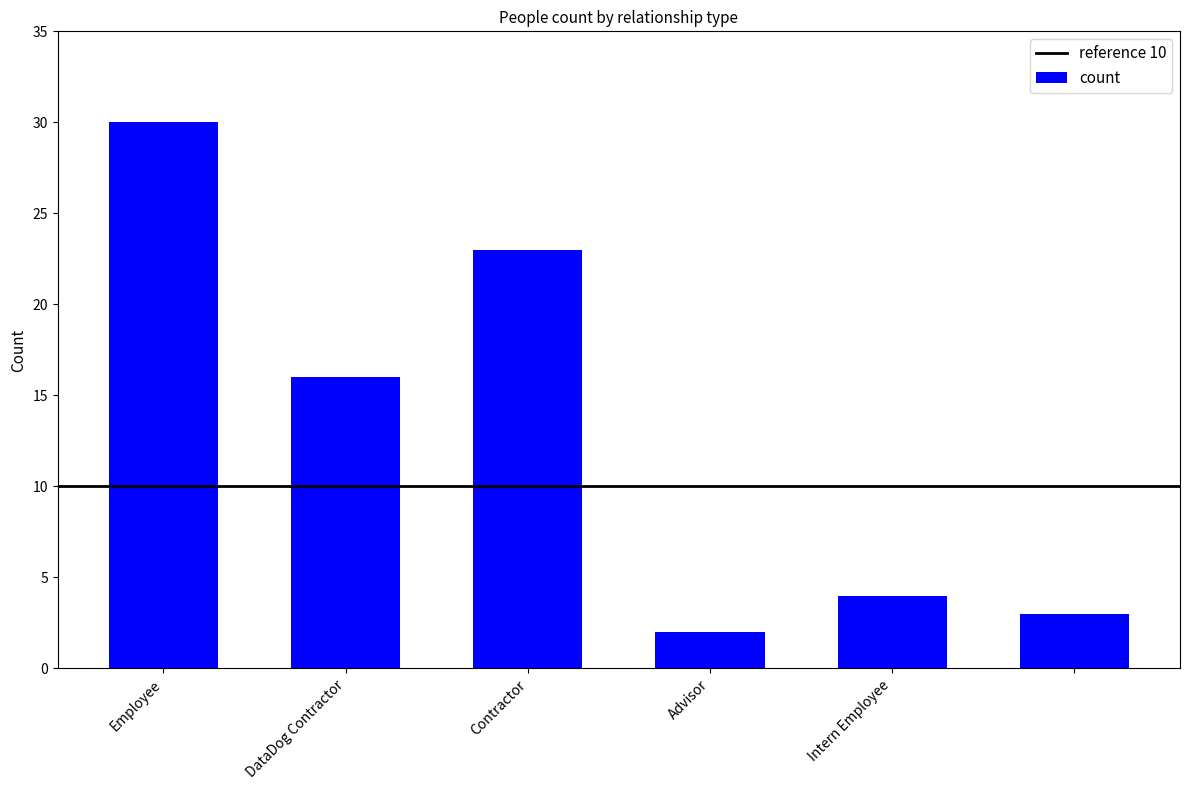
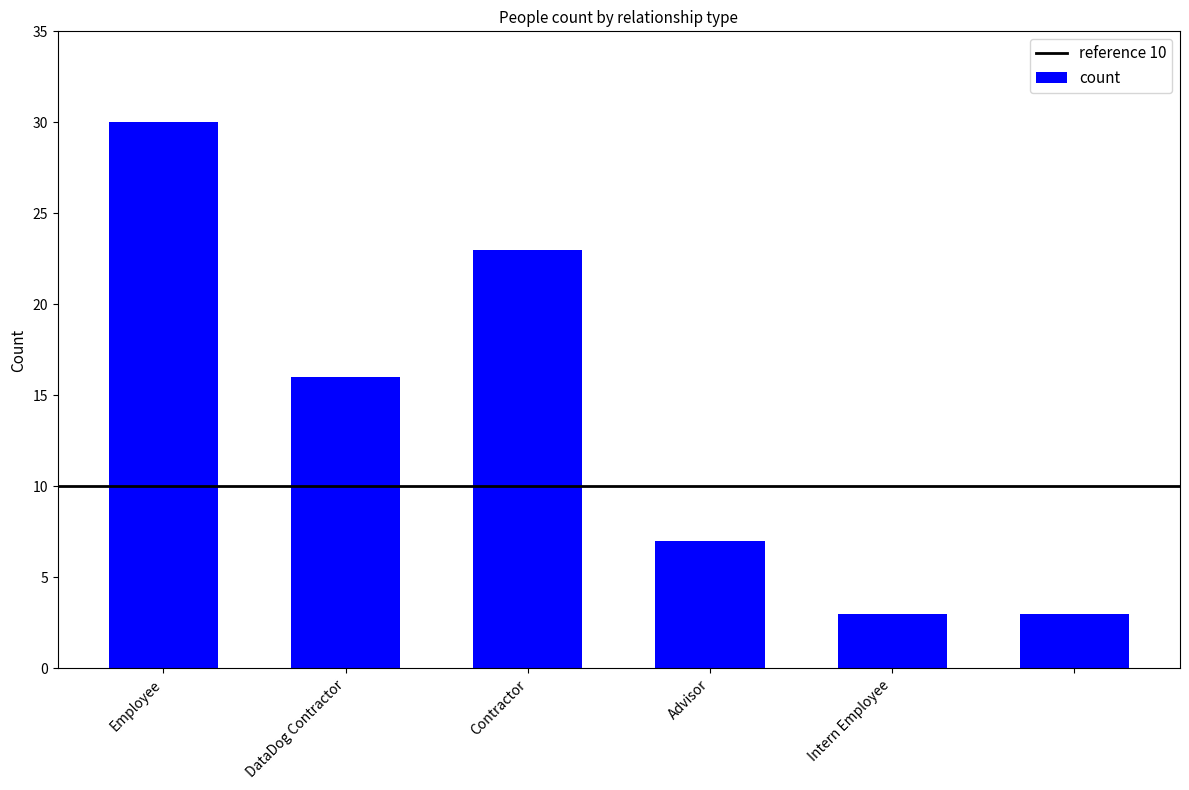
  {
    "Employee": 30,
    "DataDog Contractor": 16,
    "Contractor": 23,
-   "Advisor": 2,
-   "Intern Employee": 4
+   "Advisor": 7,
+   "Intern Employee": 3
  }
